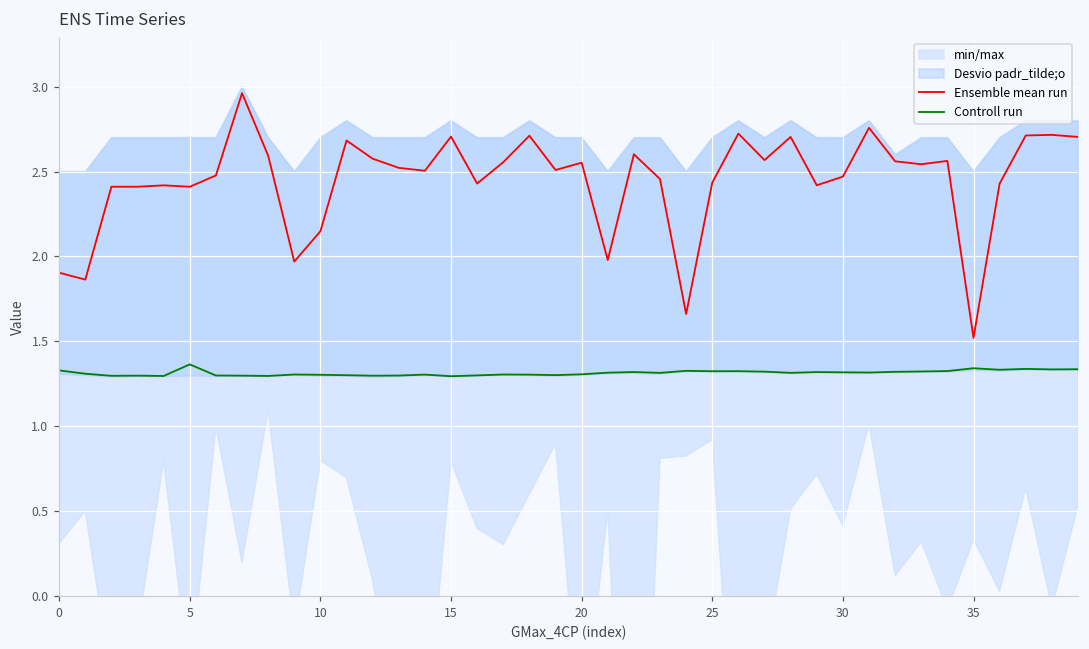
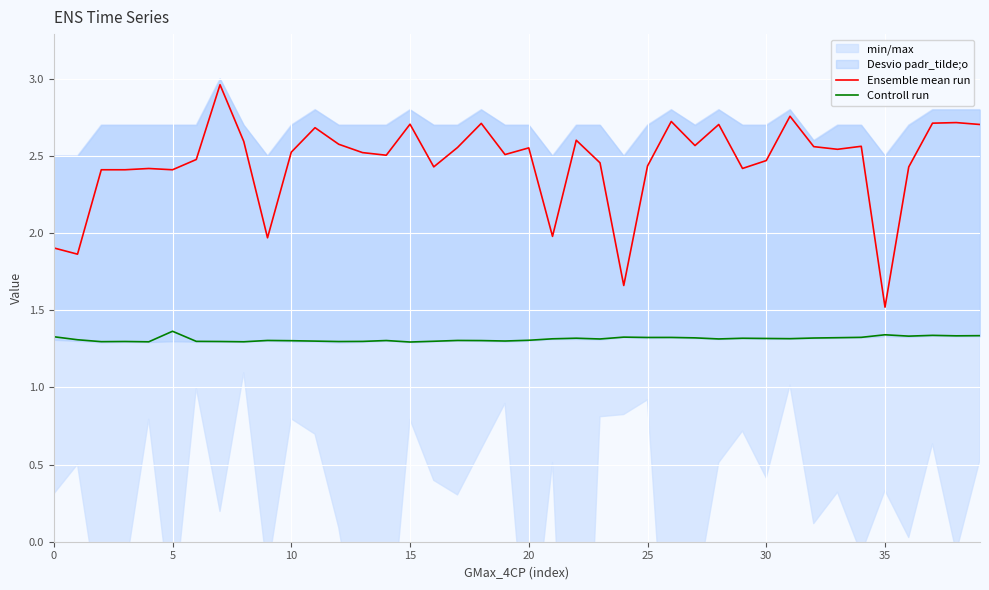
  {
    "Ensemble mean run": {
      "0": 1.90,
      "5": 2.41,
-     "10": 2.15,
+     "10": 2.52,
      "15": 2.71,
      "20": 2.55,
      "25": 2.43,
      "30": 2.47,
      "35": 1.52
    },
    "Controll run": {
      "0": 1.33,
      "5": 1.36,
      "10": 1.30,
      "15": 1.29,
      "20": 1.31,
      "25": 1.32,
      "30": 1.32,
      "35": 1.34
    }
  }
